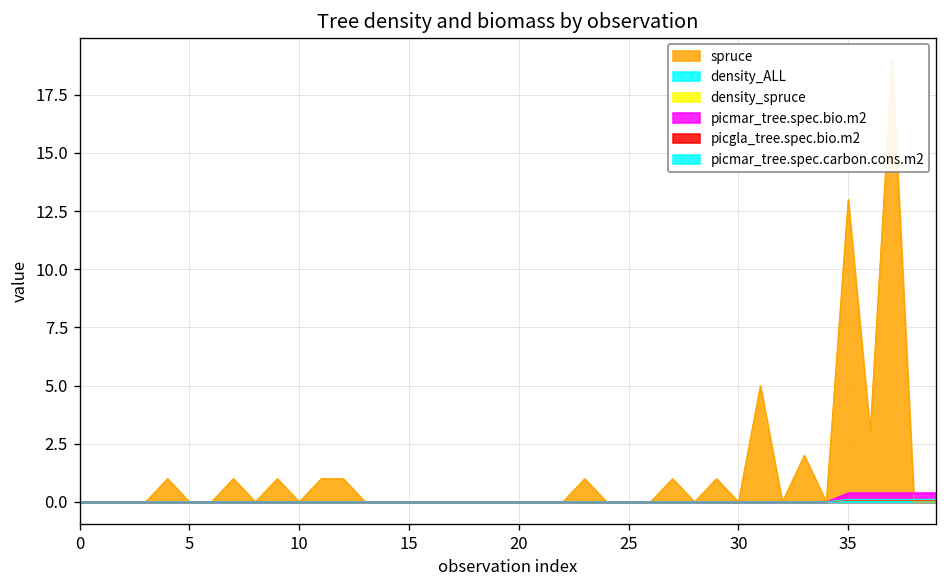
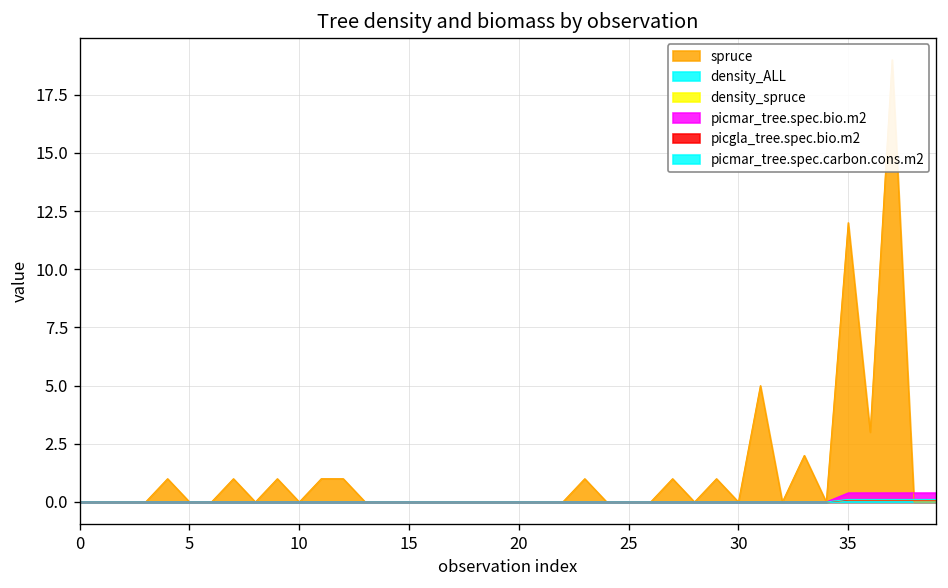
  {
    "spruce": {
-     "35": 13
+     "35": 12
    },
    "picmar_tree.spec.bio.m2": {
      "35": 0.4
    }
  }
